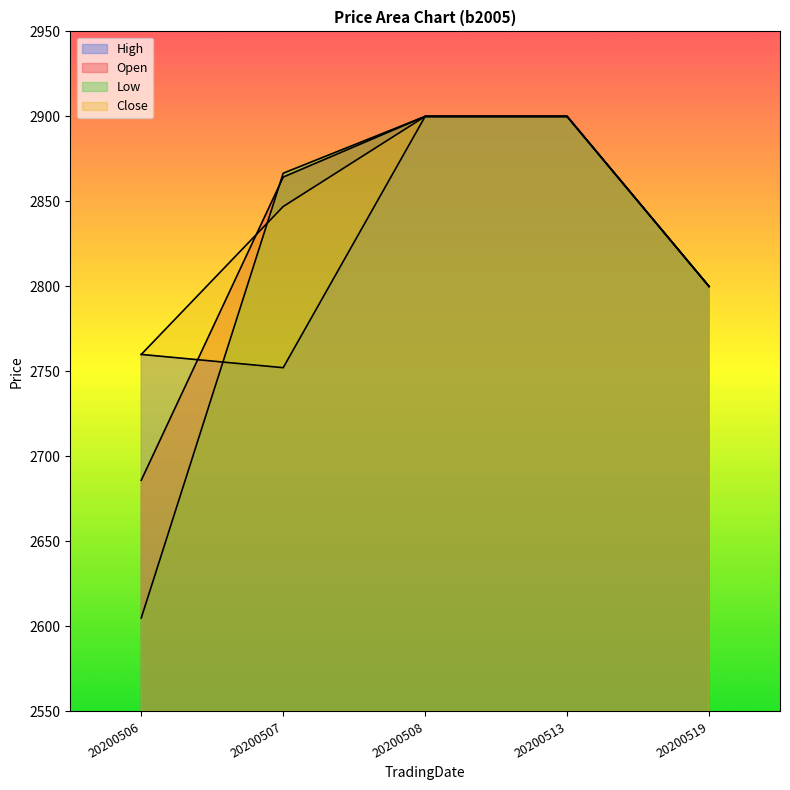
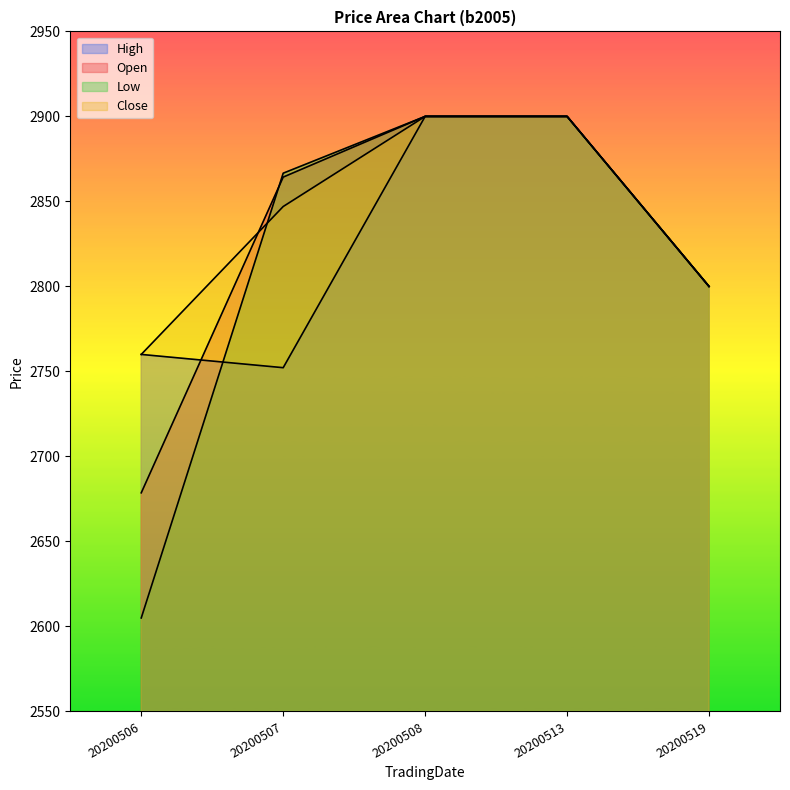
  {
    "High": {
      "20200507": 2752
    },
    "Open": {
-     "20200506": 2686,
+     "20200506": 2679,
      "20200507": 2864
    },
    "Low": {
      "20200506": 2605,
      "20200507": 2867
    },
    "Close": {
      "20200507": 2847
    }
  }
